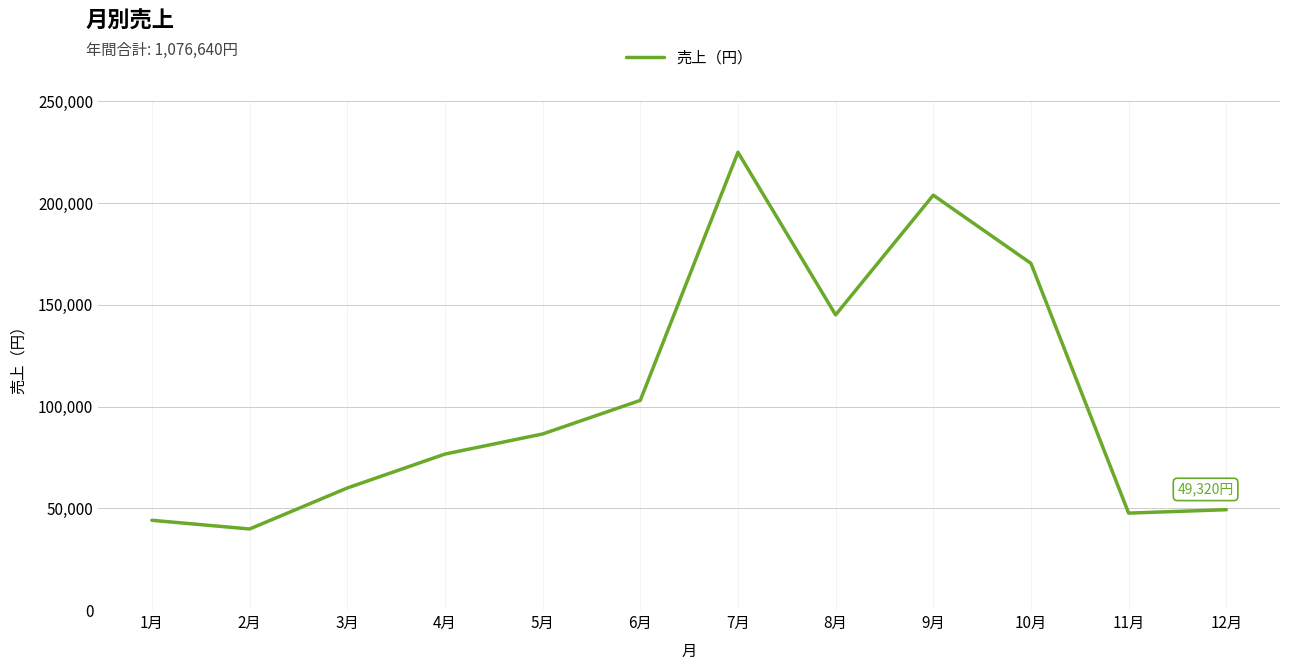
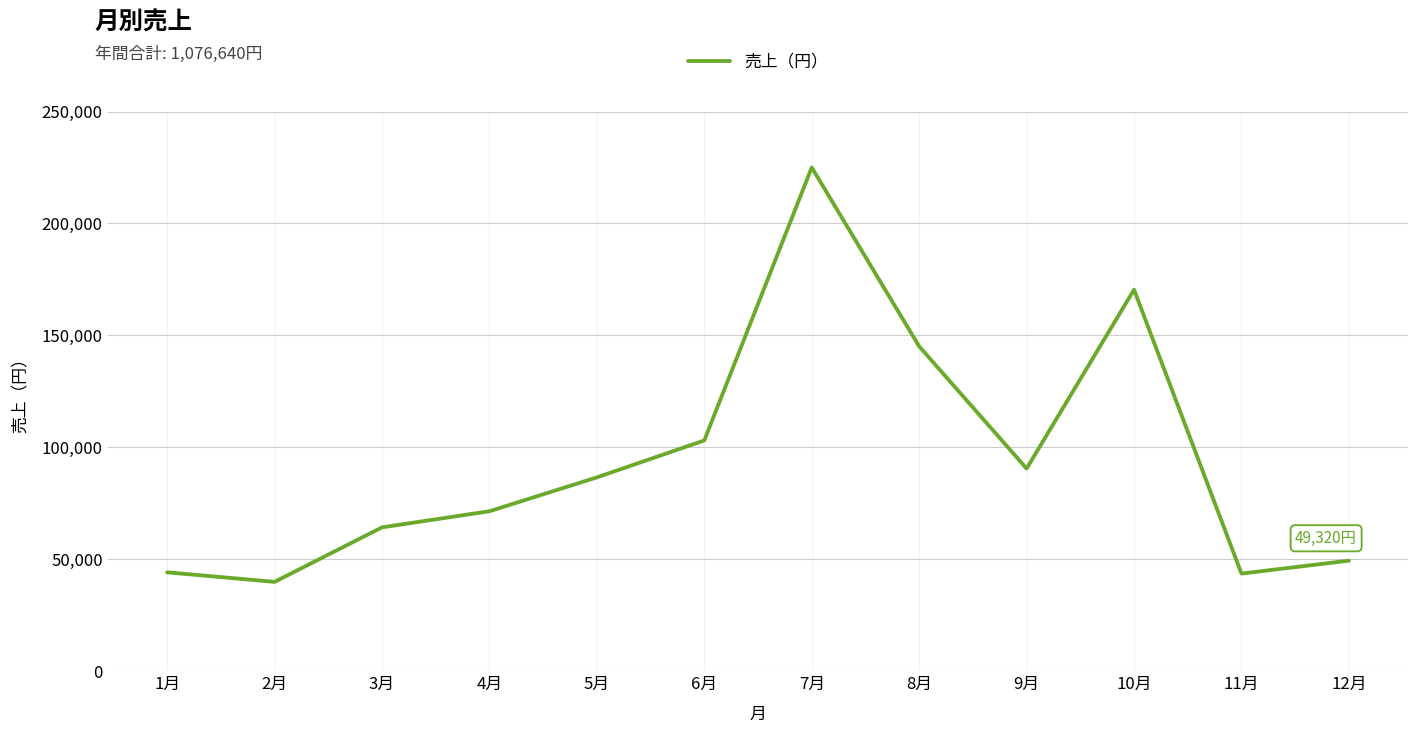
  {
    "1月": "44,000",
    "2月": "40,000",
-   "3月": "60,000",
-   "4月": "77,000",
+   "3月": "64,000",
+   "4月": "71,000",
    "5月": "87,000",
    "6月": "103,000",
    "7月": "225,000",
    "8月": "145,000",
-   "9月": "204,000",
+   "9月": "90,000",
    "10月": "170,000",
-   "11月": "48,000"
+   "11月": "44,000"
  }
